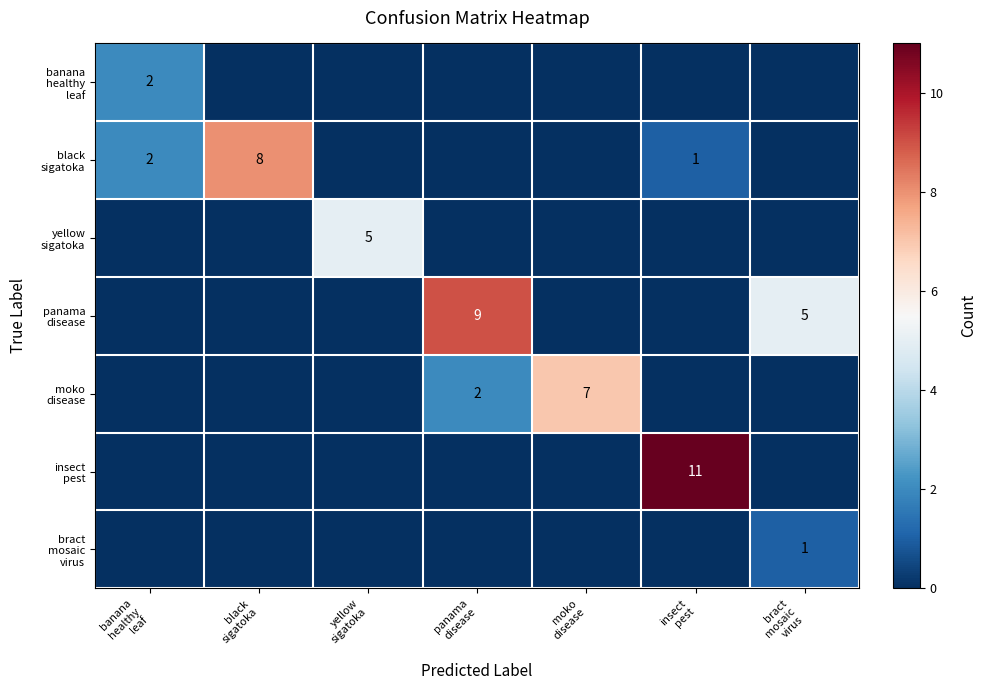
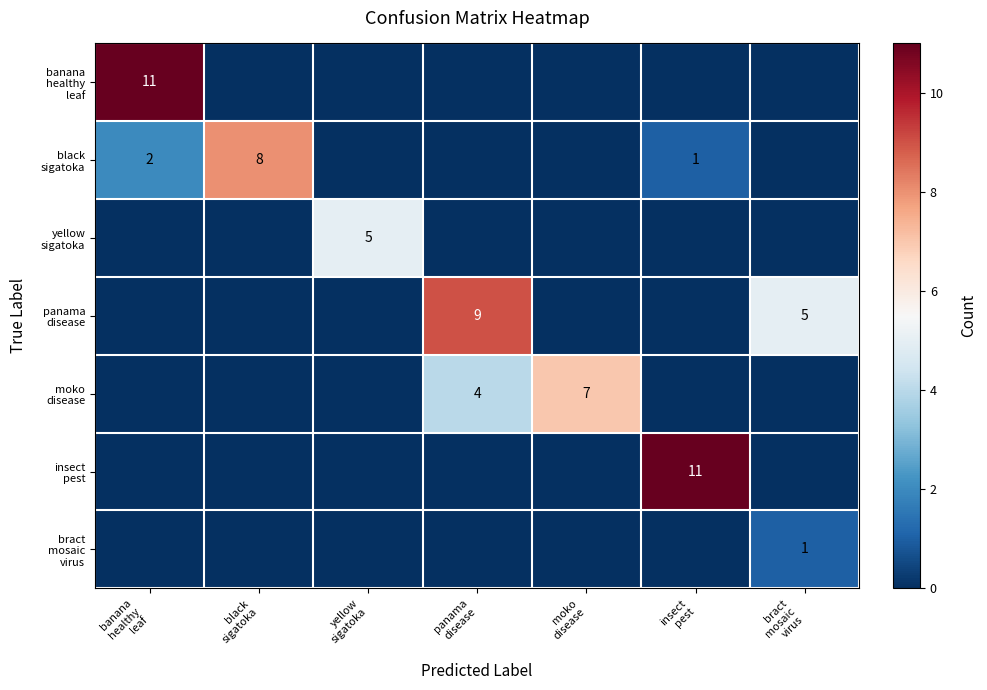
  {
    "banana healthy leaf": {
-     "banana healthy leaf": 2
+     "banana healthy leaf": 11
    },
    "black sigatoka": {
      "banana healthy leaf": 2,
      "black sigatoka": 8,
      "insect pest": 1
    },
    "yellow sigatoka": {
      "yellow sigatoka": 5
    },
    "panama disease": {
      "panama disease": 9,
      "bract mosaic virus": 5
    },
    "moko disease": {
-     "panama disease": 2,
+     "panama disease": 4,
      "moko disease": 7
    },
    "insect pest": {
      "insect pest": 11
    },
    "bract mosaic virus": {
      "bract mosaic virus": 1
    }
  }
